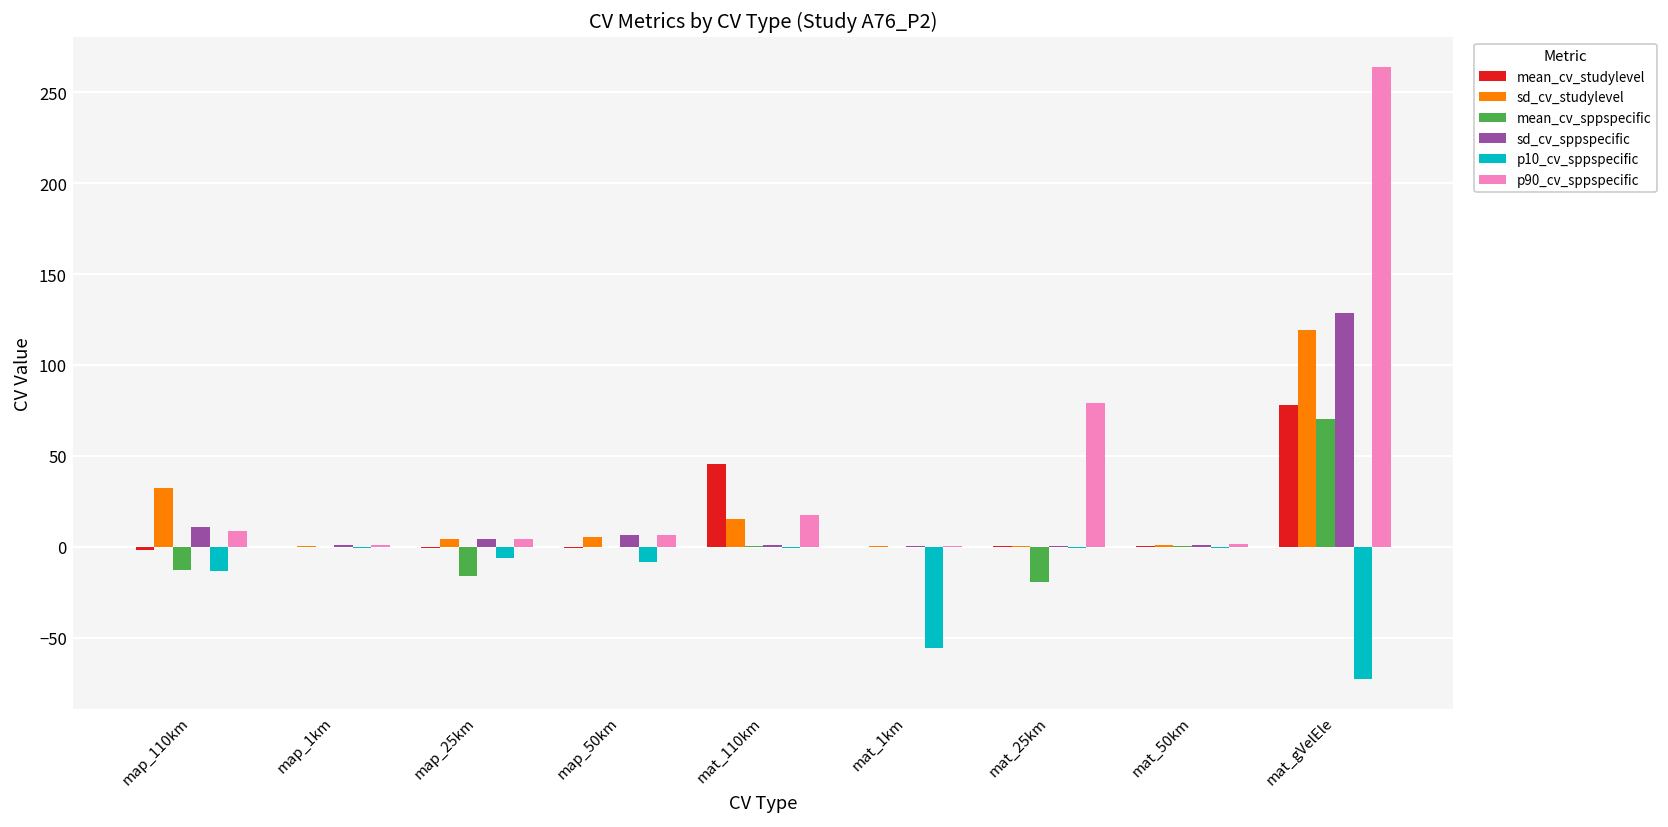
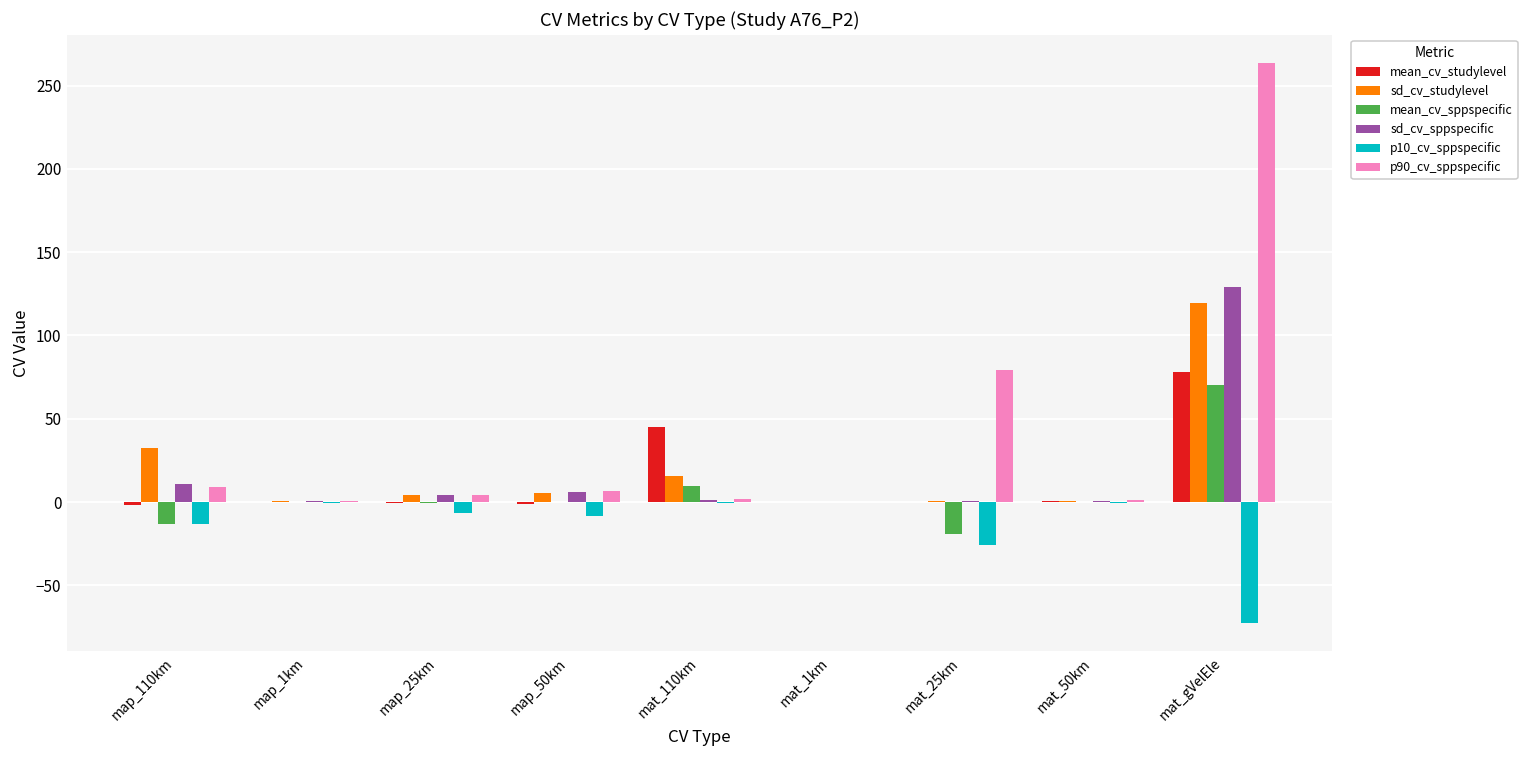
  {
    "mean_cv_studylevel": {
      "map_110km": -2,
      "mat_110km": 45,
      "mat_gVelEle": 78
    },
    "sd_cv_studylevel": {
      "map_110km": 32,
      "map_25km": 4,
      "map_50km": 5,
      "mat_110km": 15,
      "mat_gVelEle": 119
    },
    "mean_cv_sppspecific": {
      "map_110km": -13,
-     "map_25km": -16,
-     "mat_110km": 1,
+     "map_25km": 0,
+     "mat_110km": 10,
      "mat_25km": -19,
      "mat_gVelEle": 70
    },
    "sd_cv_sppspecific": {
      "map_110km": 11,
      "map_25km": 4,
      "map_50km": 6,
      "mat_gVelEle": 129
    },
    "p10_cv_sppspecific": {
      "map_110km": -13,
      "map_25km": -6,
      "map_50km": -8,
-     "mat_1km": -56,
-     "mat_25km": -1,
+     "mat_1km": 0,
+     "mat_25km": -26,
      "mat_gVelEle": -73
    },
    "p90_cv_sppspecific": {
      "map_110km": 9,
      "map_25km": 4,
      "map_50km": 7,
-     "mat_110km": 17,
+     "mat_110km": 2,
      "mat_25km": 79,
      "mat_gVelEle": 264
    }
  }
